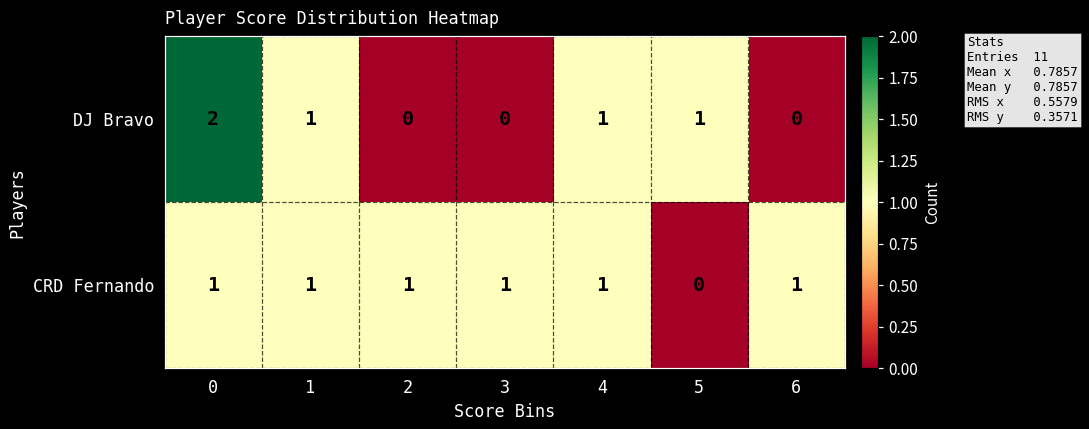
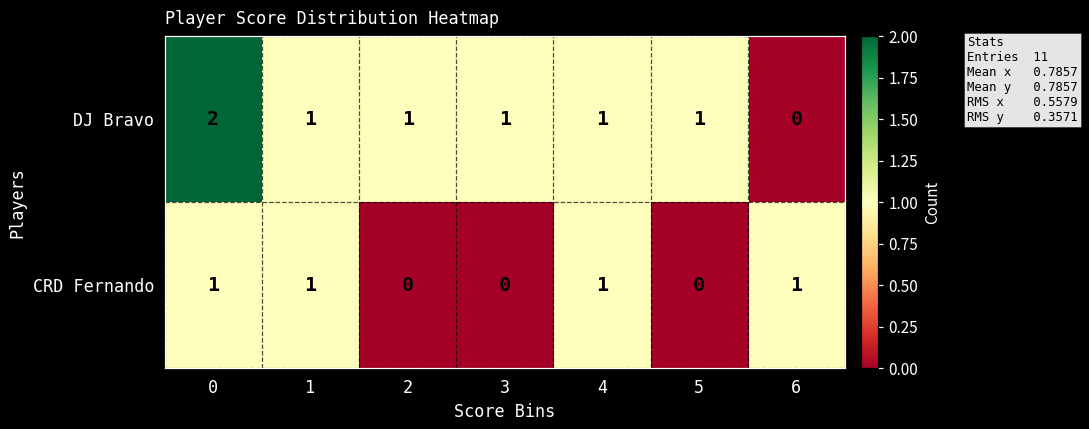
  {
    "DJ Bravo": {
      "0": 2,
      "1": 1,
-     "2": 0,
-     "3": 0,
+     "2": 1,
+     "3": 1,
      "4": 1,
      "5": 1,
      "6": 0
    },
    "CRD Fernando": {
      "0": 1,
      "1": 1,
-     "2": 1,
-     "3": 1,
+     "2": 0,
+     "3": 0,
      "4": 1,
      "5": 0,
      "6": 1
    }
  }
